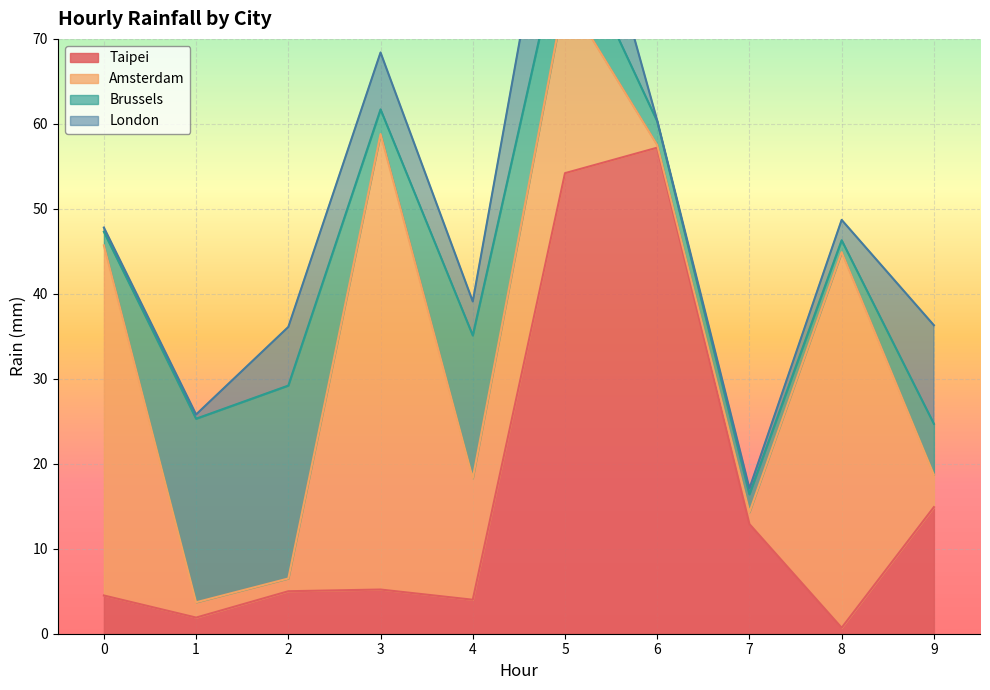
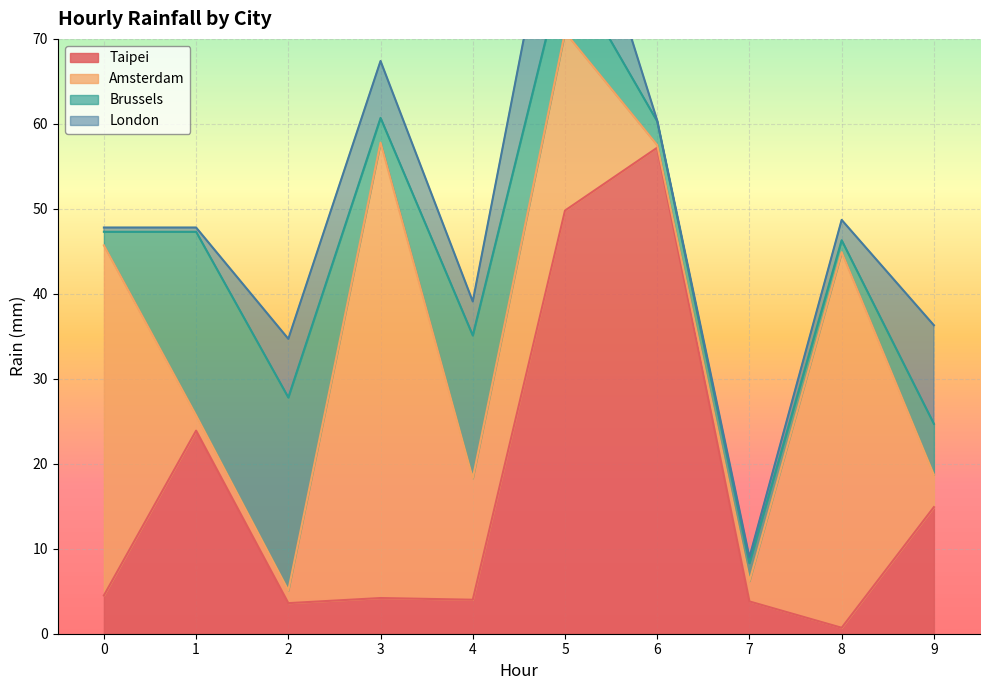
  {
    "Taipei": {
      "0": 5,
-     "1": 2,
-     "2": 5,
-     "3": 5,
+     "1": 24,
+     "2": 4,
+     "3": 4,
      "4": 4,
-     "5": 54,
+     "5": 50,
      "6": 57,
-     "7": 13,
+     "7": 4,
      "8": 1,
      "9": 15
    },
    "Amsterdam": {
      "0": 41,
      "1": 2,
      "2": 2,
      "3": 54,
      "4": 14,
      "6": 0,
-     "7": 1,
+     "7": 2,
      "8": 44,
      "9": 4
    }
  }
